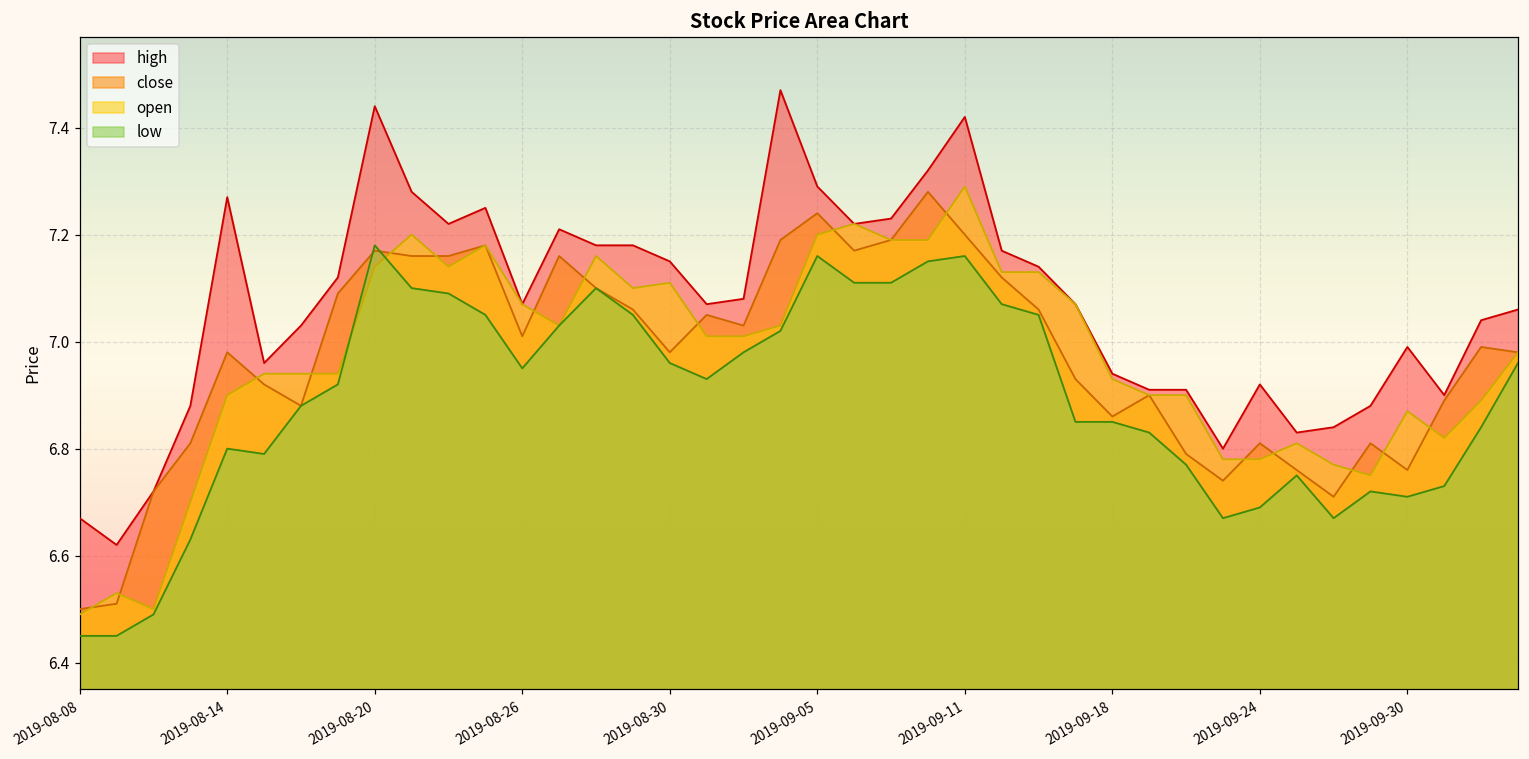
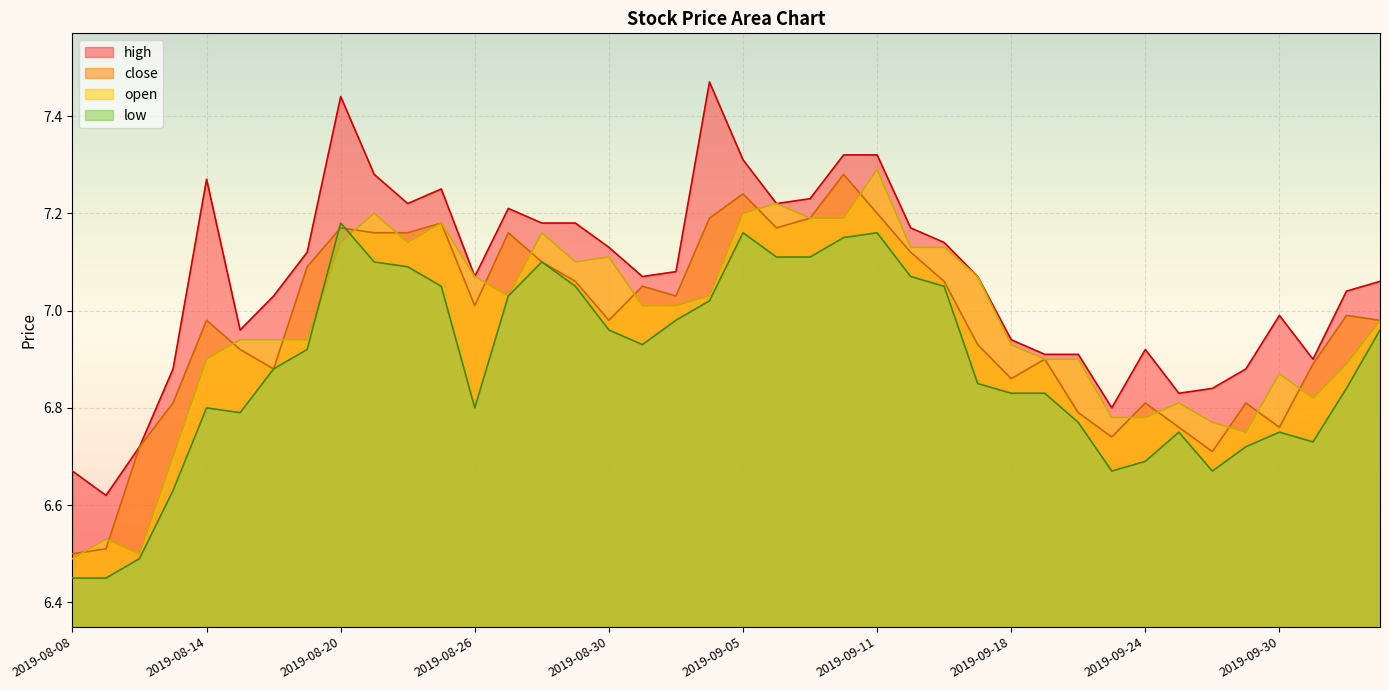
  {
    "high": {
      "2019-08-08": 6.67,
      "2019-08-14": 7.27,
      "2019-08-20": 7.44,
-     "2019-08-30": 7.15,
-     "2019-09-05": 7.29,
-     "2019-09-11": 7.42,
+     "2019-08-30": 7.13,
+     "2019-09-05": 7.31,
+     "2019-09-11": 7.32,
      "2019-09-18": 6.94,
      "2019-09-24": 6.92,
      "2019-09-30": 6.99
    },
    "low": {
      "2019-08-08": 6.45,
      "2019-08-14": 6.80,
      "2019-08-20": 7.18,
-     "2019-08-26": 6.95,
+     "2019-08-26": 6.80,
      "2019-08-30": 6.96,
      "2019-09-05": 7.16,
      "2019-09-11": 7.16,
-     "2019-09-18": 6.85,
+     "2019-09-18": 6.83,
      "2019-09-24": 6.69,
-     "2019-09-30": 6.71
+     "2019-09-30": 6.75
    }
  }
